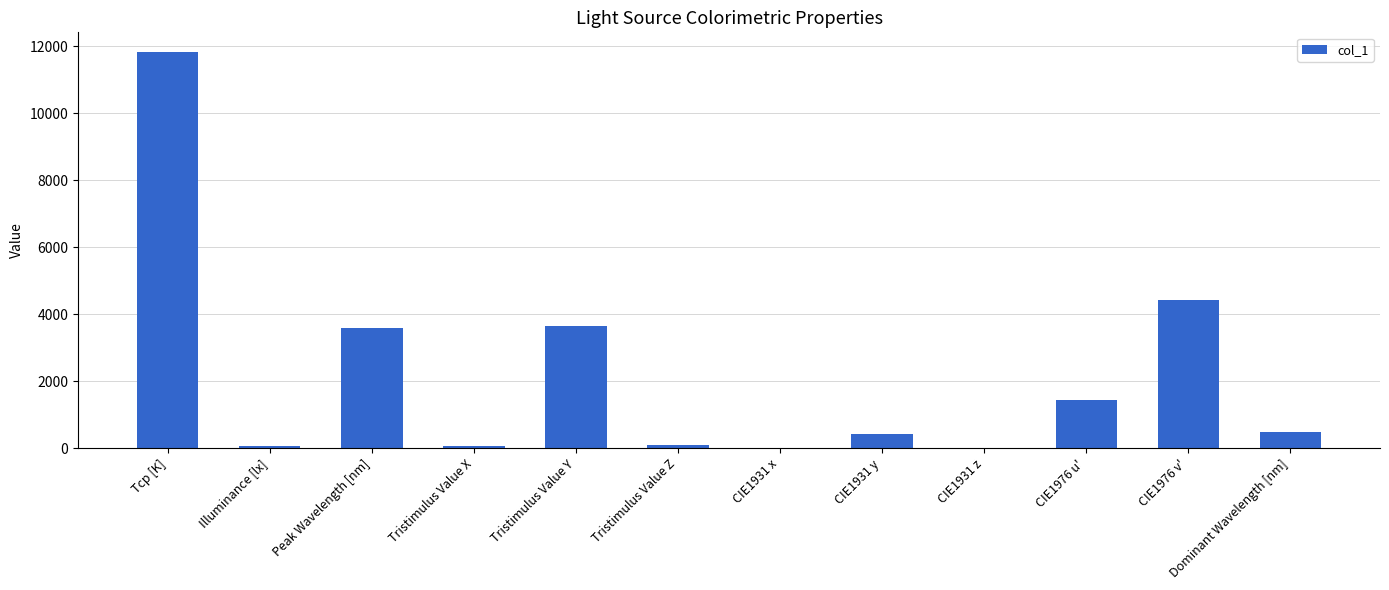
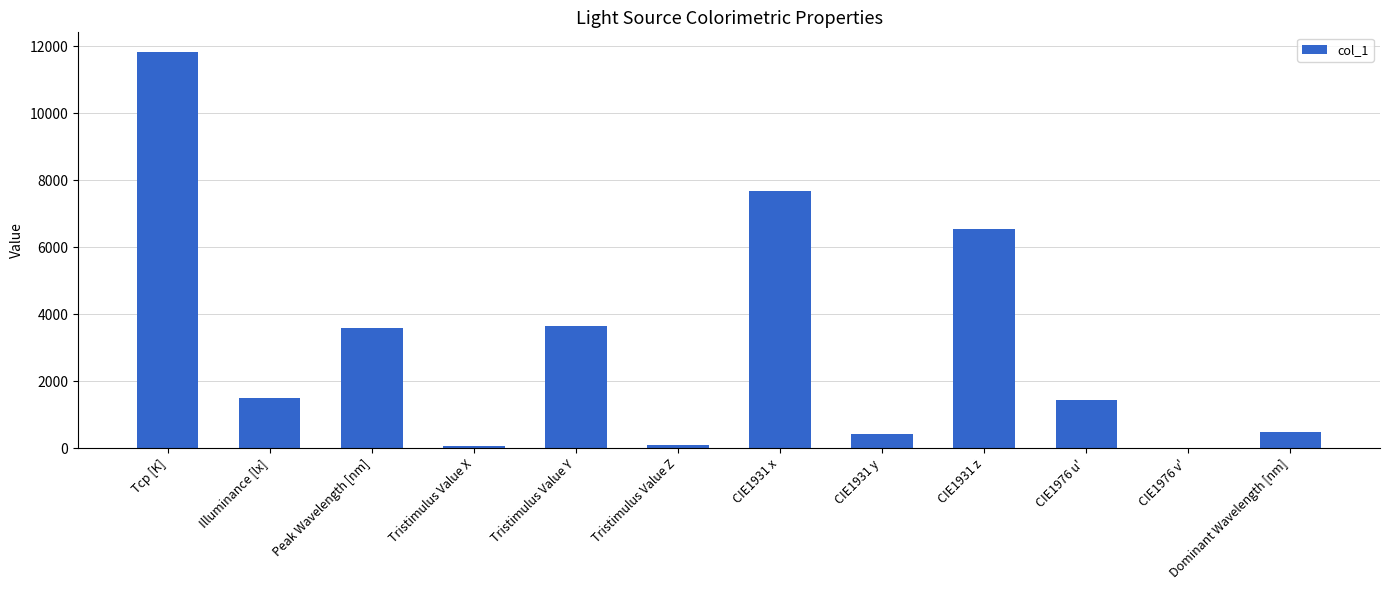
  {
    "Tcp [K]": 11800,
-   "Illuminance [lx]": 100,
+   "Illuminance [lx]": 1500,
    "Peak Wavelength [nm]": 3600,
    "Tristimulus Value Y": 3700,
    "Tristimulus Value Z": 100,
-   "CIE1931 x": 0,
+   "CIE1931 x": 7700,
    "CIE1931 y": 400,
-   "CIE1931 z": 0,
+   "CIE1931 z": 6500,
    "CIE1976 u'": 1400,
-   "CIE1976 v'": 4400,
+   "CIE1976 v'": 0,
    "Dominant Wavelength [nm]": 500
  }
